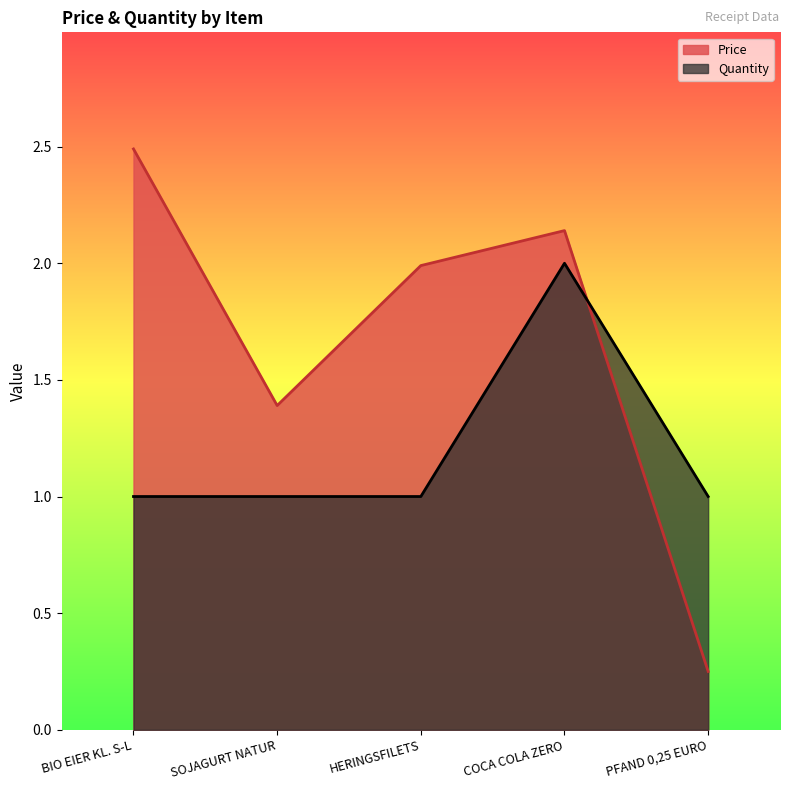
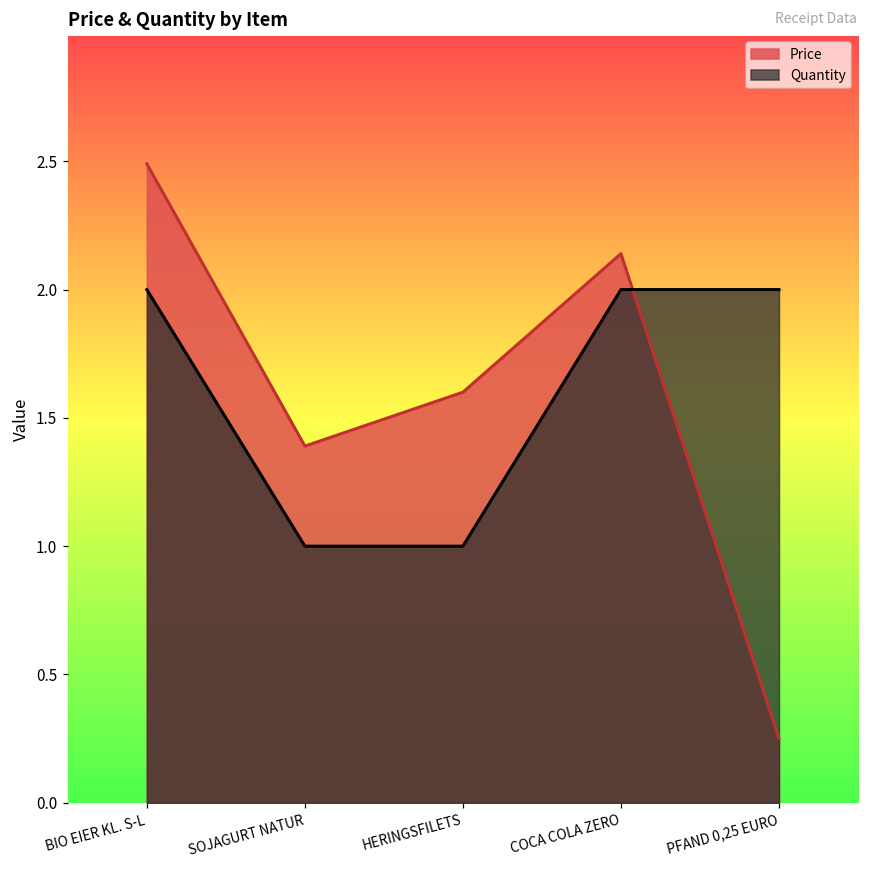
  {
    "Price": {
      "BIO EIER KL. S-L": 2.49,
      "SOJAGURT NATUR": 1.39,
-     "HERINGSFILETS": 1.99,
+     "HERINGSFILETS": 1.60,
      "COCA COLA ZERO": 2.14,
      "PFAND 0,25 EURO": 0.25
    },
    "Quantity": {
-     "BIO EIER KL. S-L": 1,
+     "BIO EIER KL. S-L": 2,
      "SOJAGURT NATUR": 1,
      "HERINGSFILETS": 1,
      "COCA COLA ZERO": 2,
-     "PFAND 0,25 EURO": 1
+     "PFAND 0,25 EURO": 2
    }
  }
